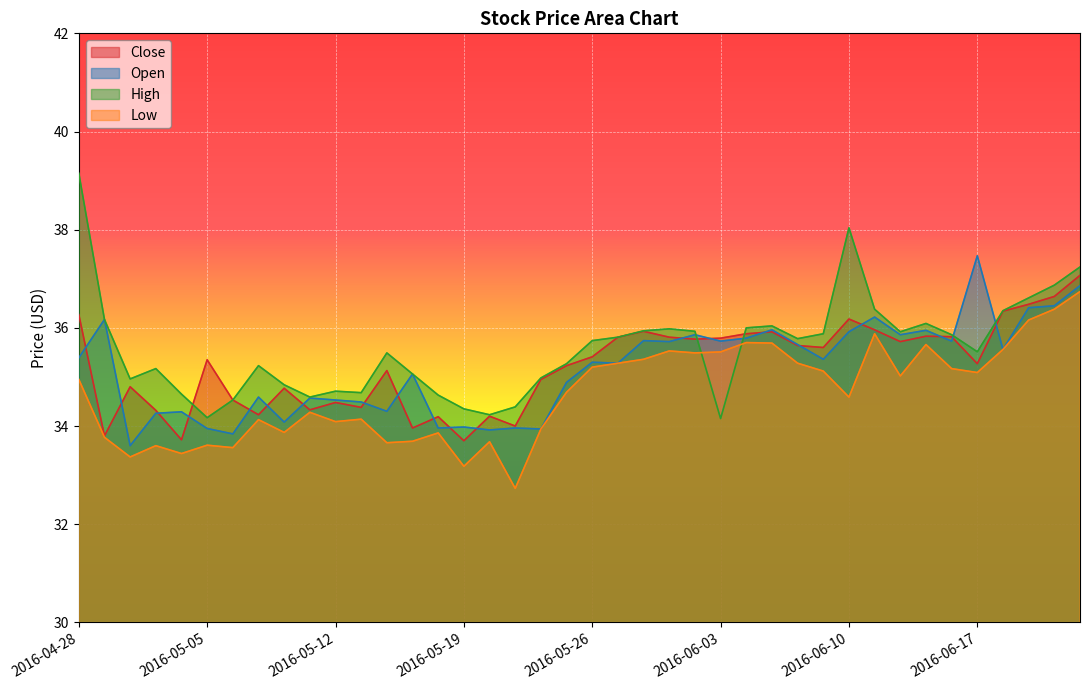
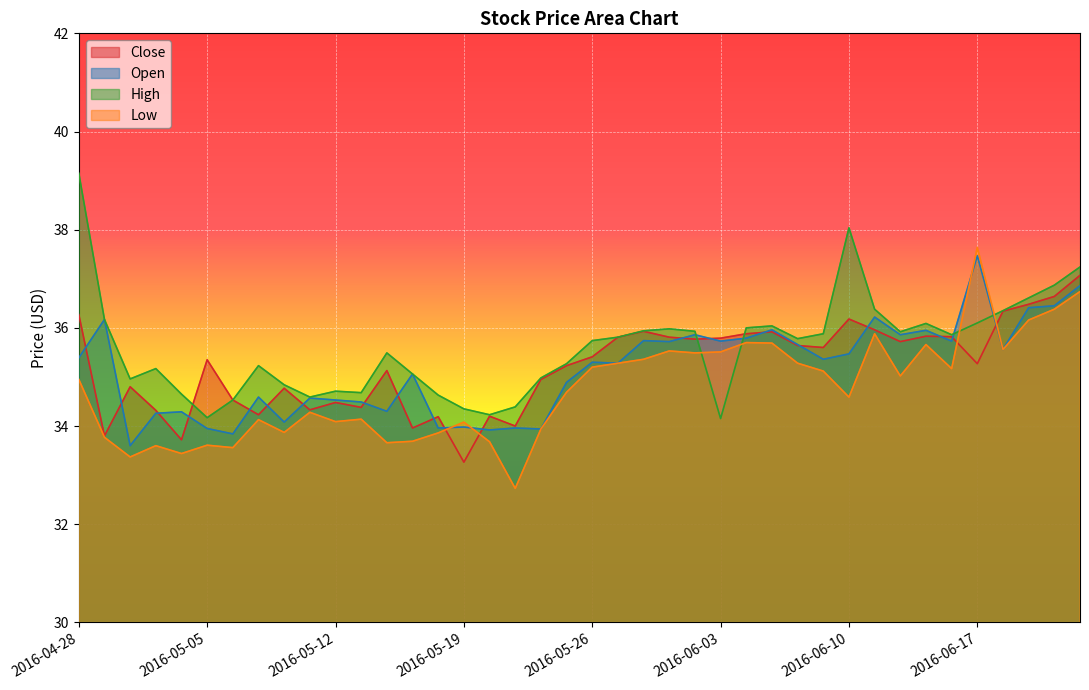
  {
    "Close": {
      "2016-04-28": 36.3,
      "2016-05-05": 35.4,
-     "2016-05-19": 33.7,
+     "2016-05-19": 33.3,
      "2016-05-26": 35.4,
      "2016-06-03": 35.8,
      "2016-06-10": 36.2,
      "2016-06-17": 35.3
    },
    "Open": {
      "2016-04-28": 35.4,
      "2016-05-05": 34.0,
      "2016-05-19": 34.0,
      "2016-05-26": 35.3,
      "2016-06-03": 35.7,
-     "2016-06-10": 35.9,
+     "2016-06-10": 35.5,
      "2016-06-17": 37.5
    },
    "High": {
      "2016-04-28": 39.2,
      "2016-05-05": 34.2,
      "2016-05-12": 34.7,
      "2016-05-19": 34.3,
      "2016-05-26": 35.7,
      "2016-06-03": 34.2,
      "2016-06-10": 38.0,
-     "2016-06-17": 35.5
+     "2016-06-17": 36.1
    },
    "Low": {
      "2016-04-28": 35.0,
      "2016-05-05": 33.6,
      "2016-05-12": 34.1,
-     "2016-05-19": 33.2,
+     "2016-05-19": 34.1,
      "2016-05-26": 35.2,
      "2016-06-03": 35.5,
      "2016-06-10": 34.6,
-     "2016-06-17": 35.1
+     "2016-06-17": 37.6
    }
  }
